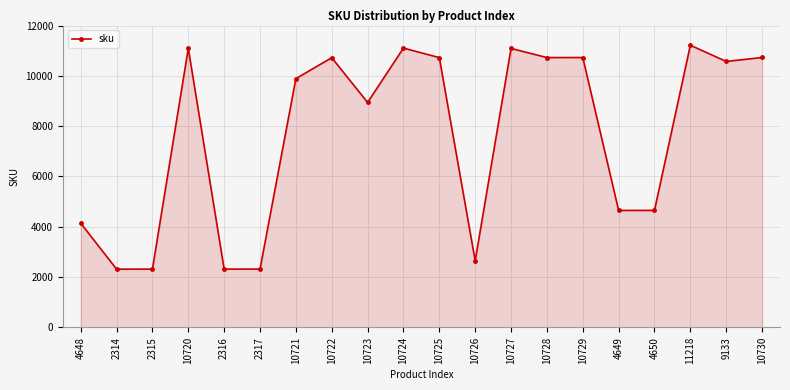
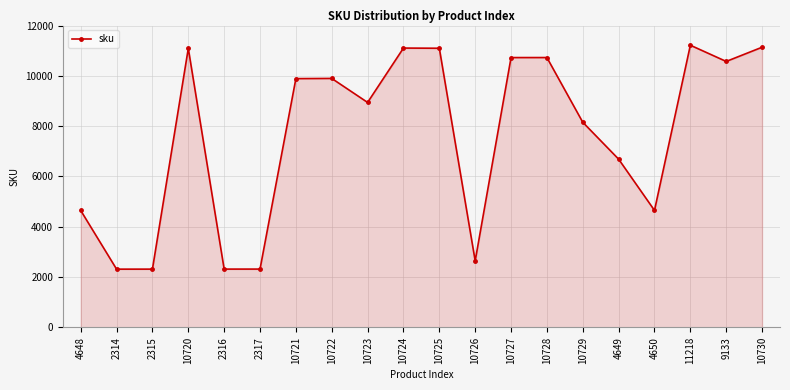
  {
-   "4648": 4100,
+   "4648": 4600,
    "2314": 2300,
    "2315": 2300,
    "10720": 11100,
    "2316": 2300,
    "2317": 2300,
    "10721": 9900,
-   "10722": 10700,
+   "10722": 9900,
    "10723": 8900,
    "10724": 11100,
-   "10725": 10700,
+   "10725": 11100,
    "10726": 2600,
-   "10727": 11100,
+   "10727": 10700,
    "10728": 10700,
-   "10729": 10700,
-   "4649": 4600,
+   "10729": 8200,
+   "4649": 6700,
    "4650": 4700,
    "11218": 11200,
    "9133": 10600,
-   "10730": 10700
+   "10730": 11100
  }
